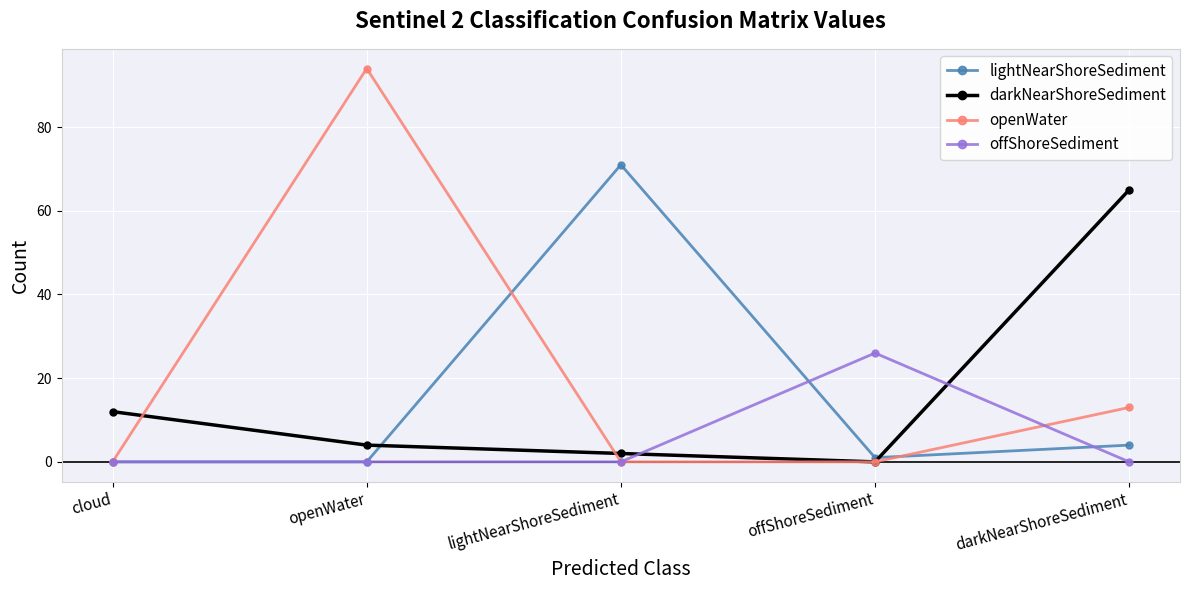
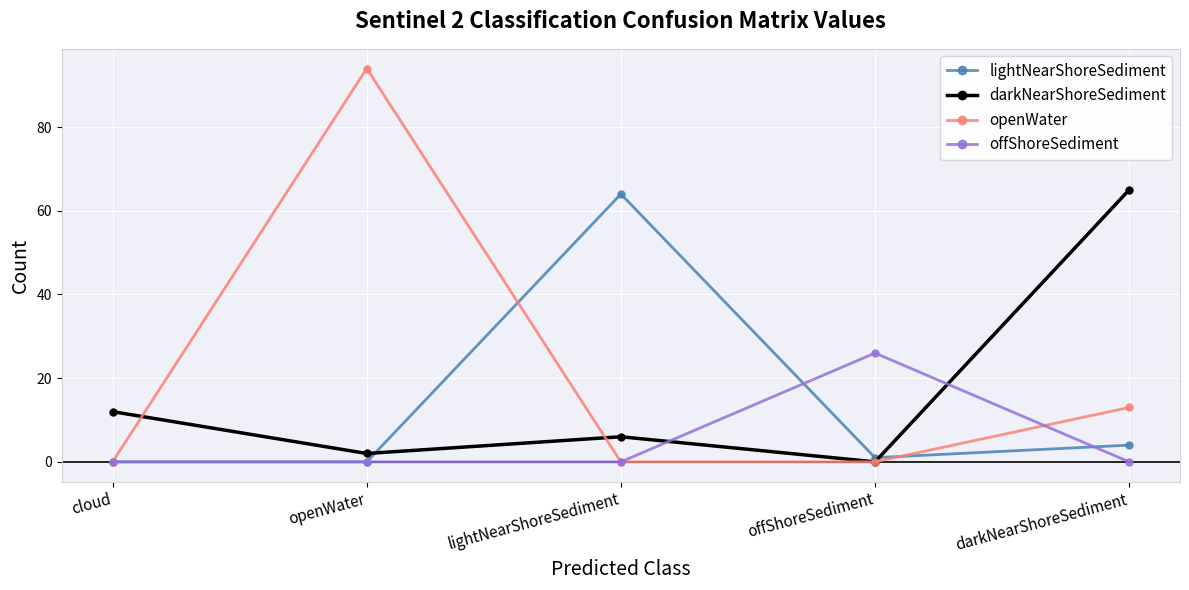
  {
    "lightNearShoreSediment": {
-     "lightNearShoreSediment": 71,
+     "lightNearShoreSediment": 64,
      "offShoreSediment": 1,
      "darkNearShoreSediment": 4
    },
    "darkNearShoreSediment": {
      "cloud": 12,
-     "openWater": 4,
-     "lightNearShoreSediment": 2,
+     "openWater": 2,
+     "lightNearShoreSediment": 6,
      "darkNearShoreSediment": 65
    },
    "openWater": {
      "openWater": 94,
      "darkNearShoreSediment": 13
    },
    "offShoreSediment": {
      "offShoreSediment": 26,
      "darkNearShoreSediment": 0
    }
  }
